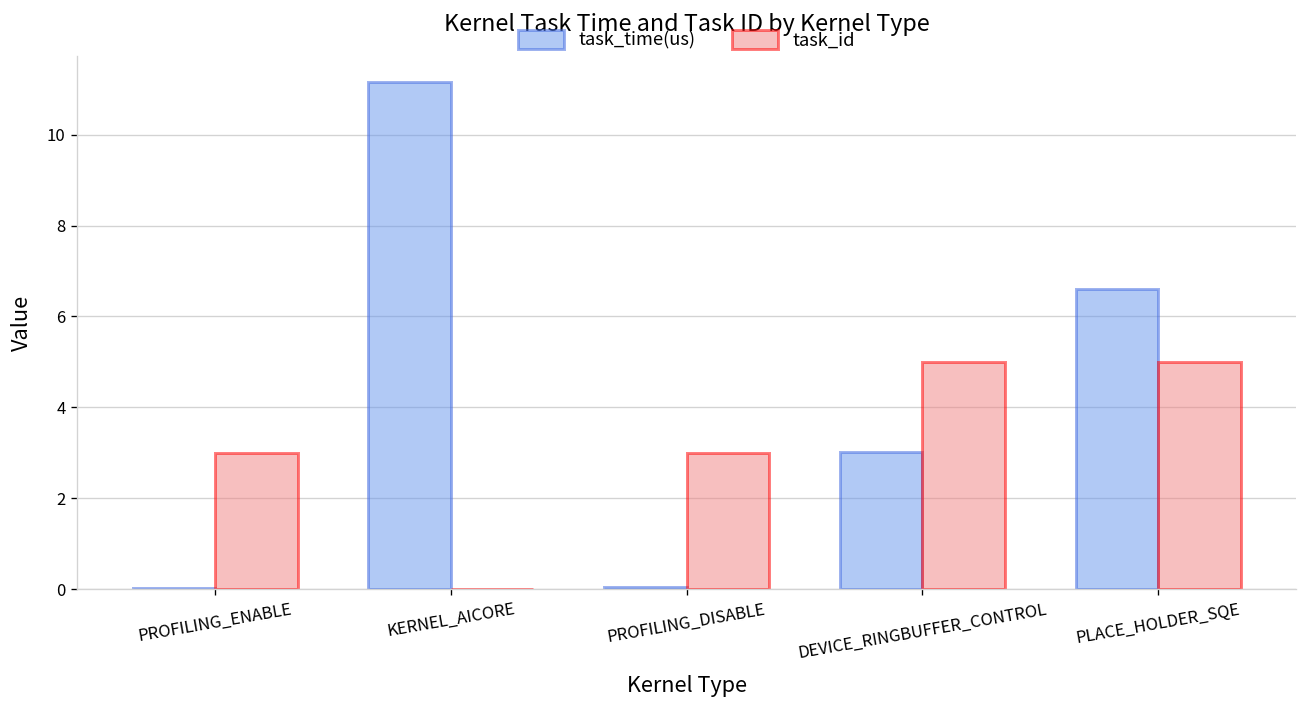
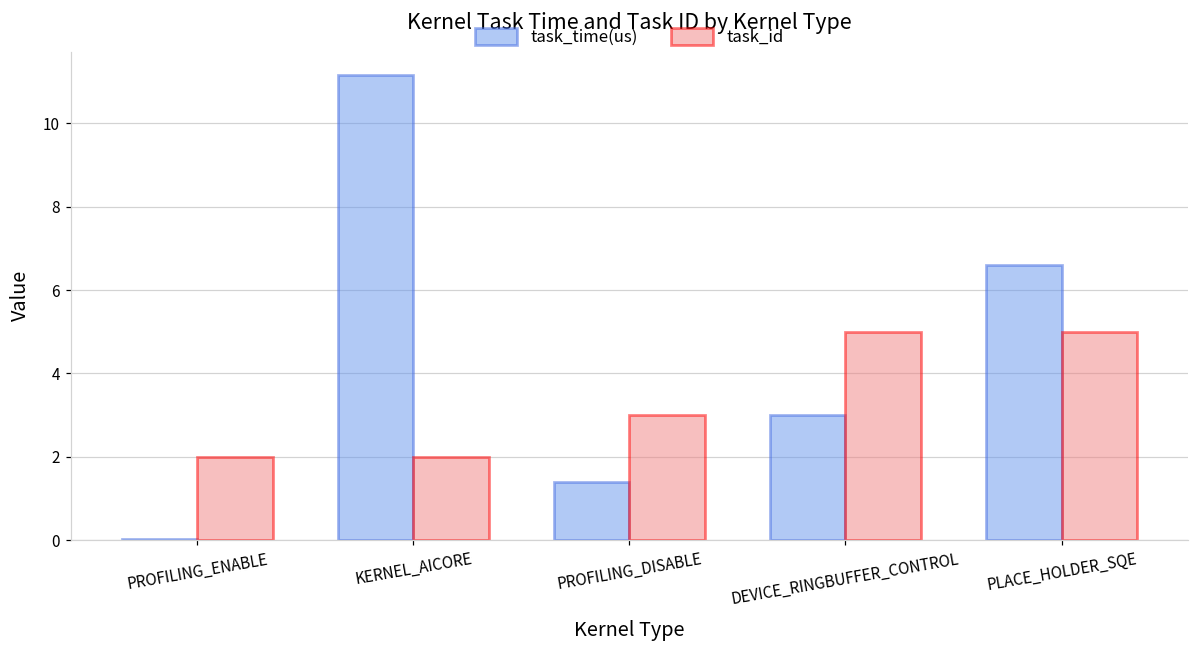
  {
    "task_time(us)": {
      "KERNEL_AICORE": 11.2,
-     "PROFILING_DISABLE": 0.0,
+     "PROFILING_DISABLE": 1.4,
      "DEVICE_RINGBUFFER_CONTROL": 3.0,
      "PLACE_HOLDER_SQE": 6.6
    },
    "task_id": {
-     "PROFILING_ENABLE": 3,
-     "KERNEL_AICORE": 0,
+     "PROFILING_ENABLE": 2,
+     "KERNEL_AICORE": 2,
      "PROFILING_DISABLE": 3,
      "DEVICE_RINGBUFFER_CONTROL": 5,
      "PLACE_HOLDER_SQE": 5
    }
  }
